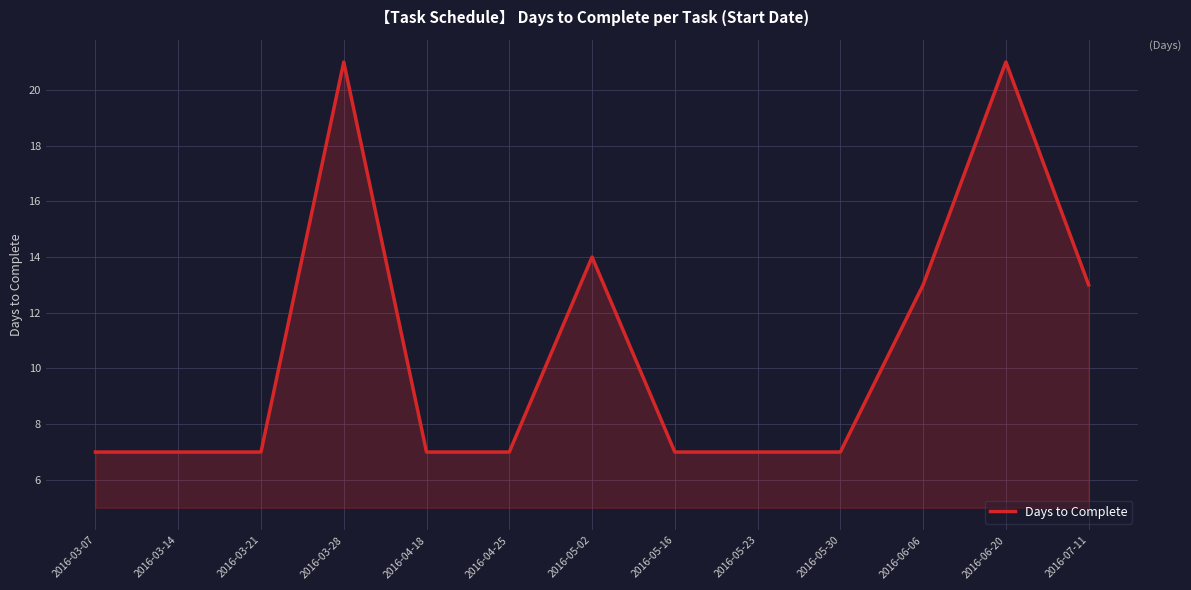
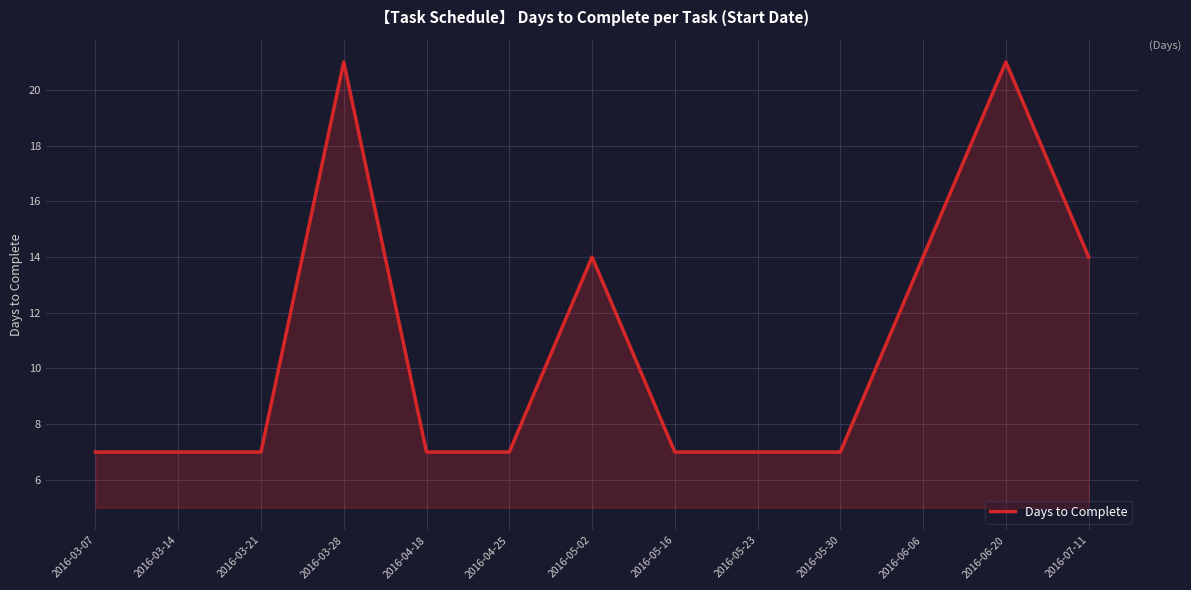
  {
    "2016-03-07": 7,
    "2016-03-14": 7,
    "2016-03-21": 7,
    "2016-03-28": 21,
    "2016-04-18": 7,
    "2016-04-25": 7,
    "2016-05-02": 14,
    "2016-05-16": 7,
    "2016-05-23": 7,
    "2016-05-30": 7,
-   "2016-06-06": 13,
+   "2016-06-06": 14,
    "2016-06-20": 21,
-   "2016-07-11": 13
+   "2016-07-11": 14
  }
